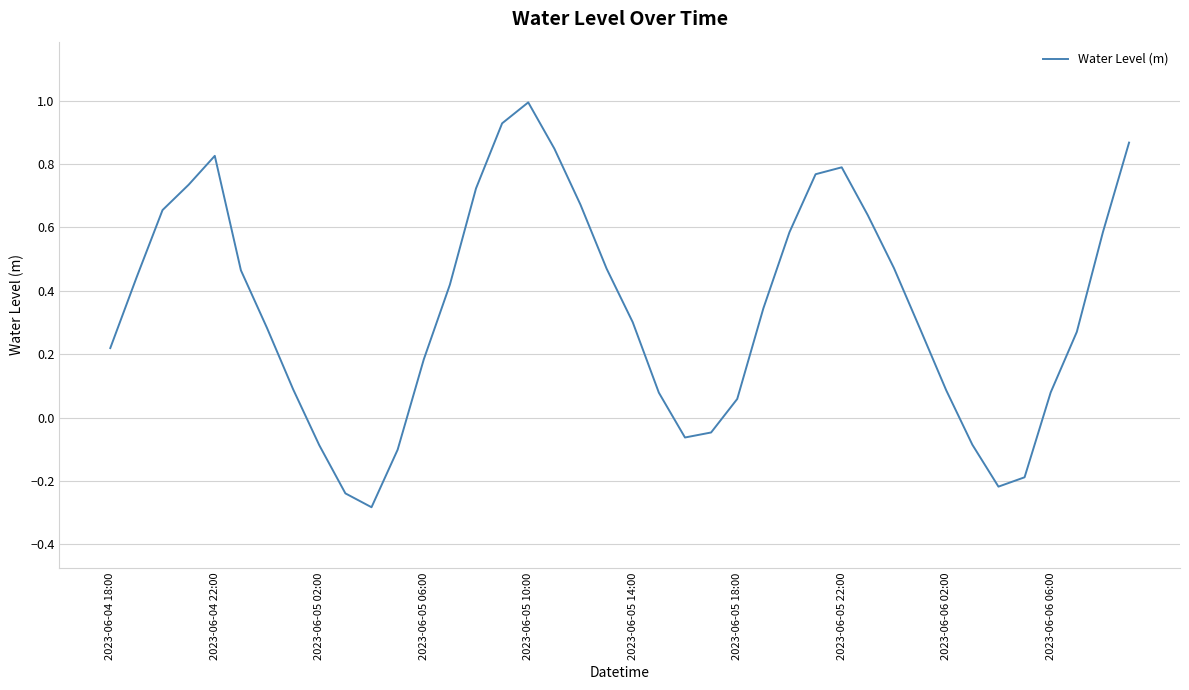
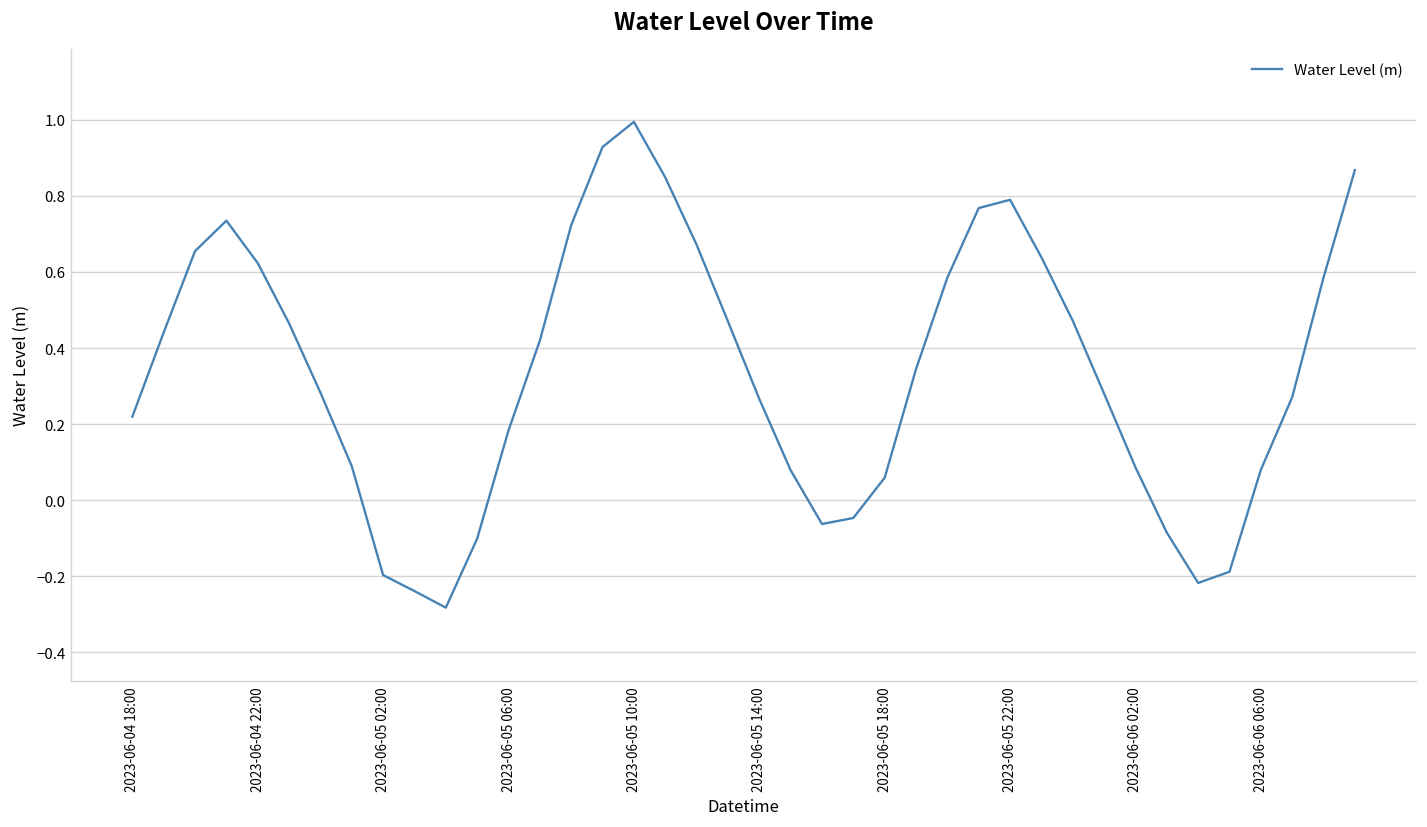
  {
    "2023-06-04 18:00": 0.22,
-   "2023-06-04 22:00": 0.83,
-   "2023-06-05 02:00": -0.09,
+   "2023-06-04 22:00": 0.62,
+   "2023-06-05 02:00": -0.20,
    "2023-06-05 06:00": 0.18,
    "2023-06-05 10:00": 0.99,
-   "2023-06-05 14:00": 0.30,
+   "2023-06-05 14:00": 0.27,
    "2023-06-05 18:00": 0.06,
    "2023-06-05 22:00": 0.79,
    "2023-06-06 02:00": 0.09,
    "2023-06-06 06:00": 0.08
  }
